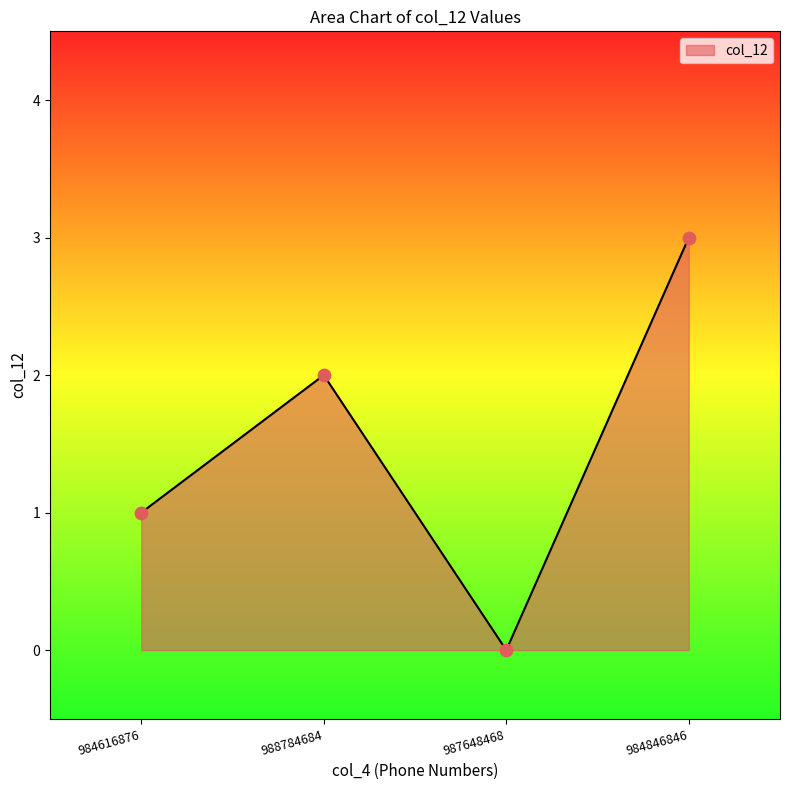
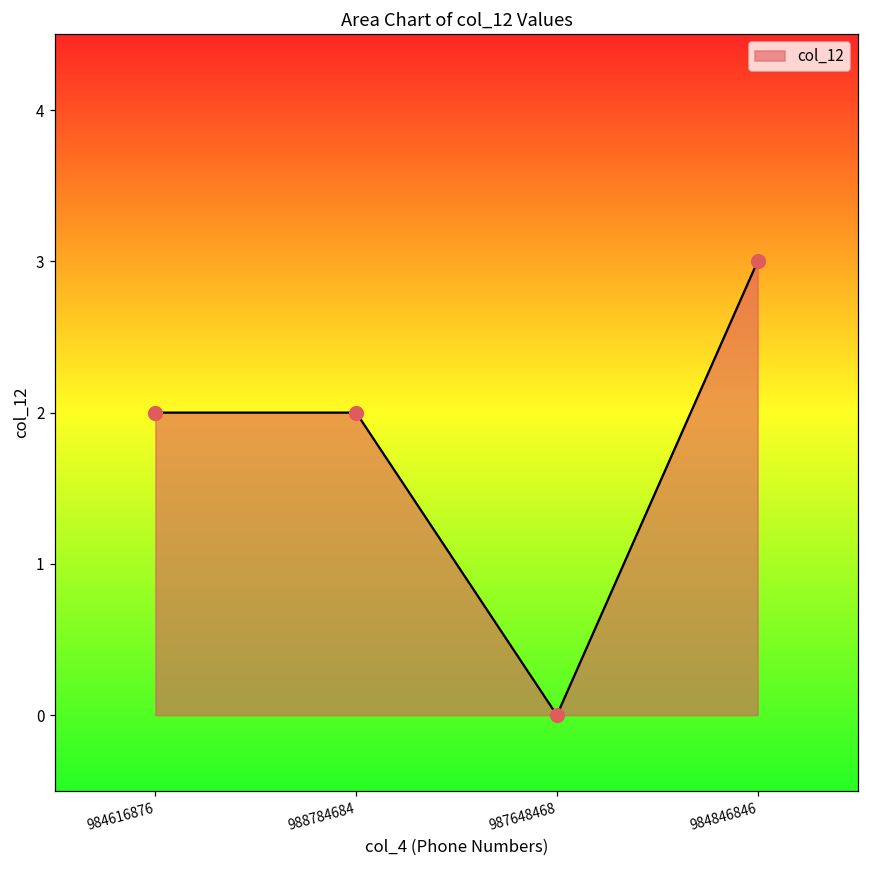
  {
-   "984616876": 1,
+   "984616876": 2,
    "988784684": 2,
    "987648468": 0,
    "984846846": 3
  }
